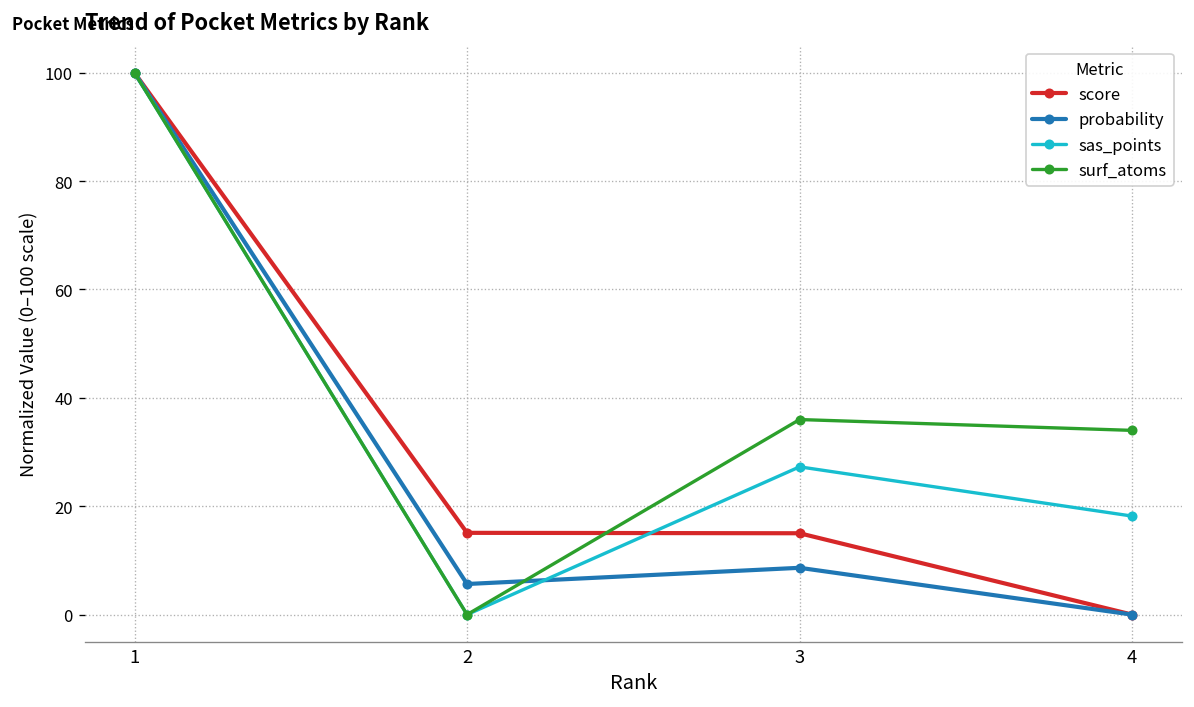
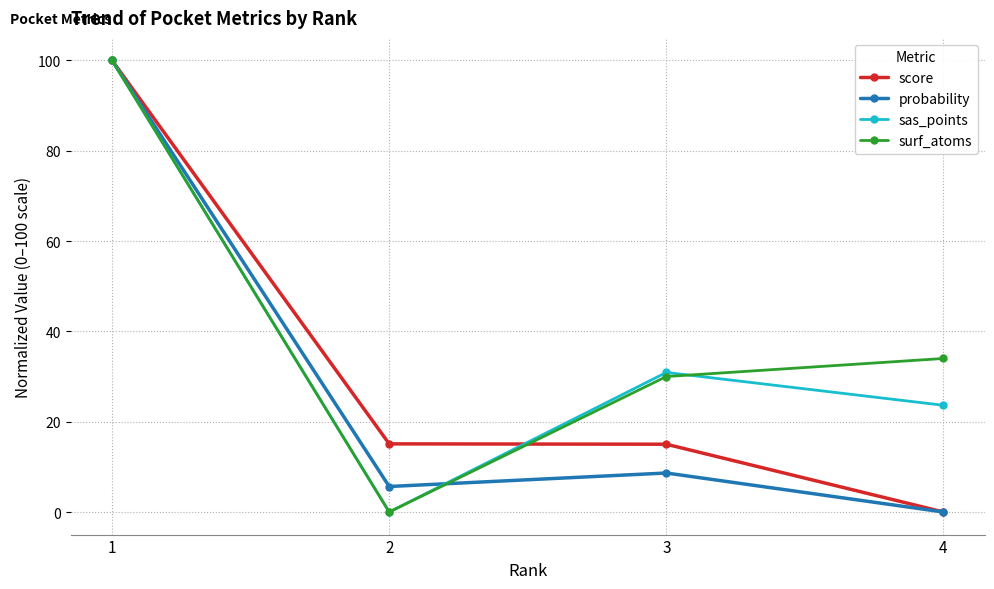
  {
    "score": {
      "2": 15,
      "3": 15
    },
    "probability": {
      "2": 6,
      "3": 9
    },
    "sas_points": {
-     "3": 27,
-     "4": 18
+     "3": 31,
+     "4": 24
    },
    "surf_atoms": {
-     "3": 36,
+     "3": 30,
      "4": 34
    }
  }
